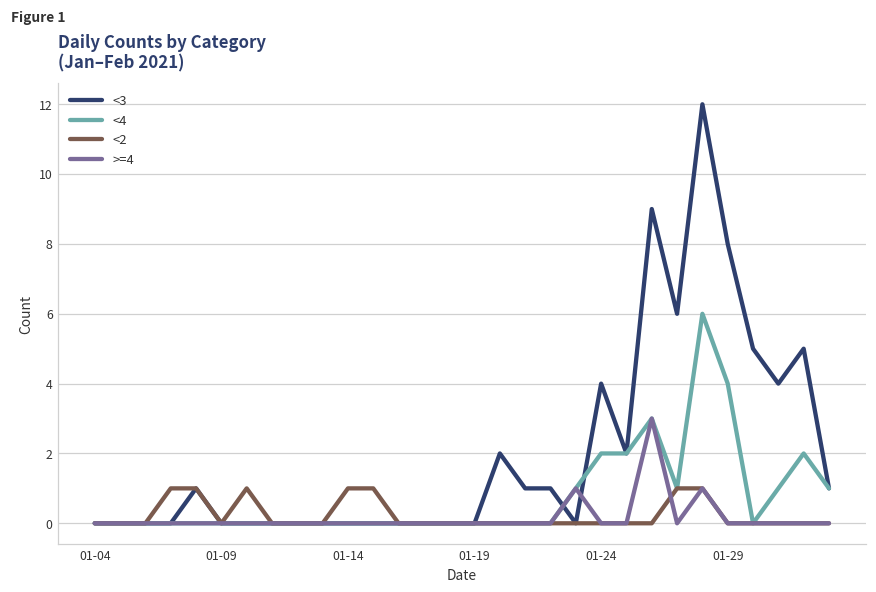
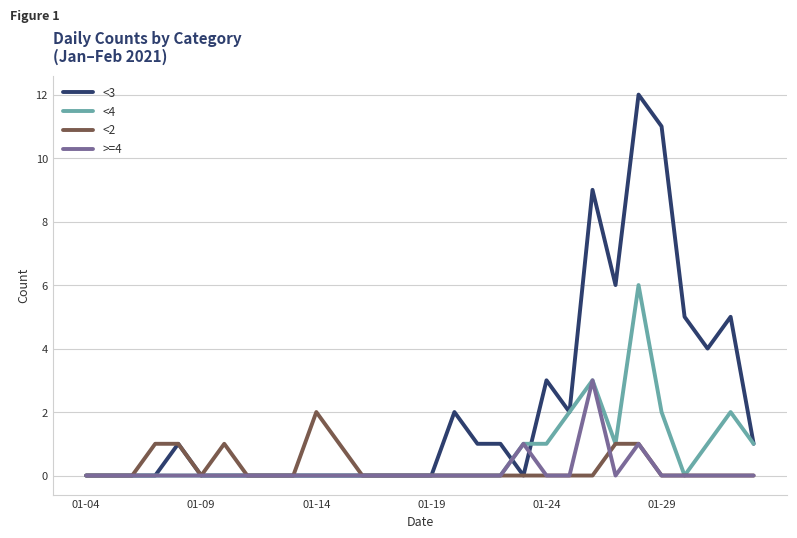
  {
    "<3": {
-     "01-24": 4,
-     "01-29": 8
+     "01-24": 3,
+     "01-29": 11
    },
    "<4": {
-     "01-24": 2,
-     "01-29": 4
+     "01-24": 1,
+     "01-29": 2
    },
    "<2": {
-     "01-14": 1
+     "01-14": 2
    }
  }
